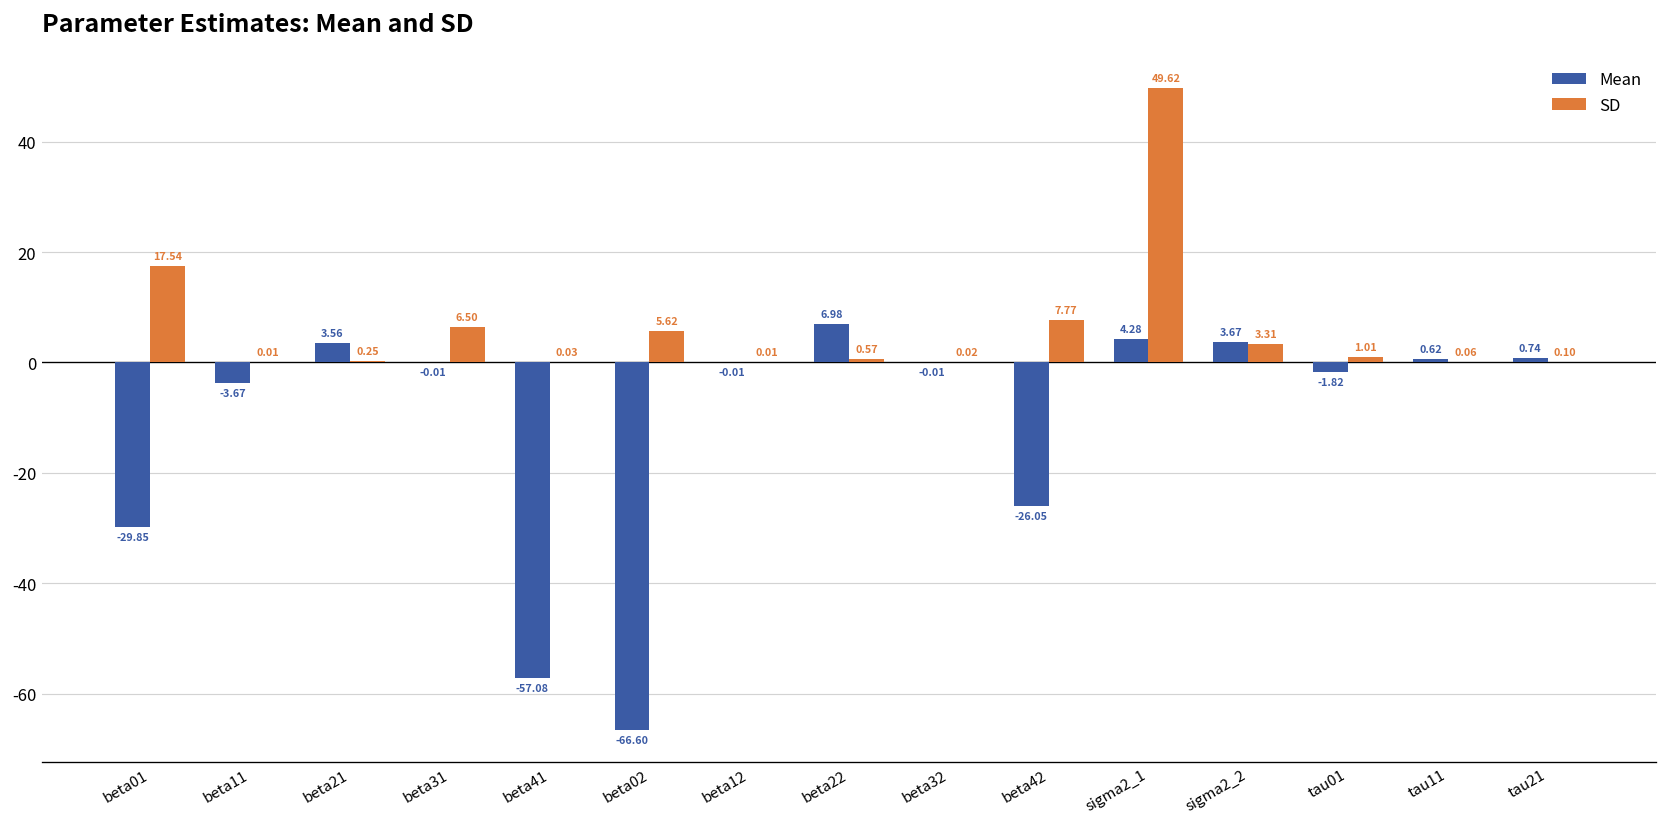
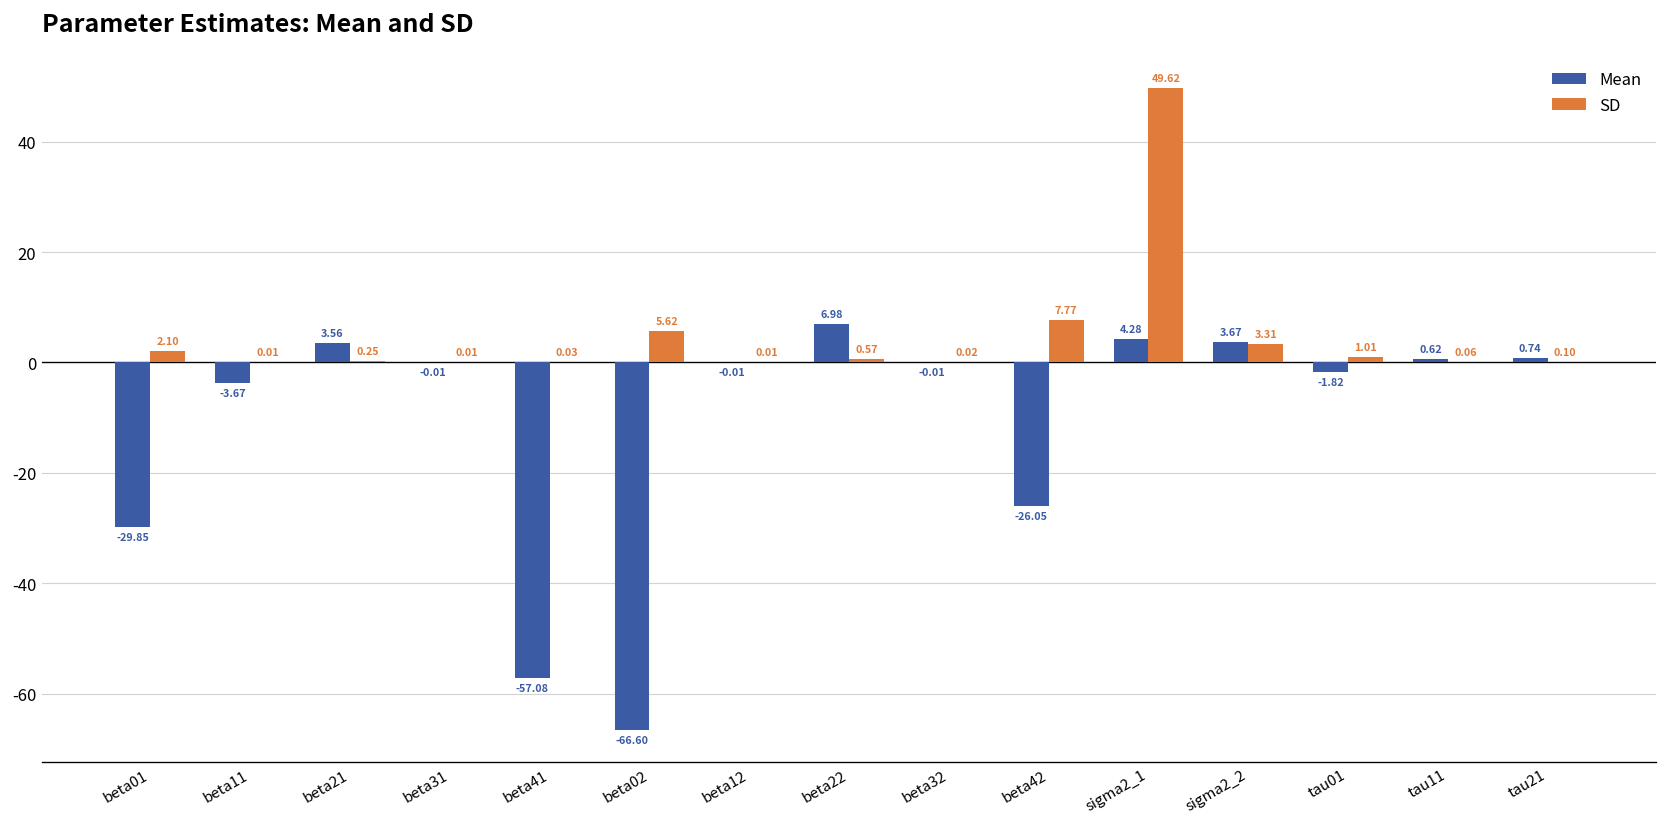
  {
    "Mean": {
      "beta01": -29.85,
      "beta11": -3.67,
      "beta21": 3.56,
      "beta31": -0.01,
      "beta41": -57.08,
      "beta02": -66.60,
      "beta12": -0.01,
      "beta22": 6.98,
      "beta32": -0.01,
      "beta42": -26.05,
      "sigma2_1": 4.28,
      "sigma2_2": 3.67,
      "tau01": -1.82,
      "tau11": 0.62,
      "tau21": 0.74
    },
    "SD": {
-     "beta01": 17.54,
+     "beta01": 2.10,
      "beta11": 0.01,
      "beta21": 0.25,
-     "beta31": 6.50,
+     "beta31": 0.01,
      "beta41": 0.03,
      "beta02": 5.62,
      "beta12": 0.01,
      "beta22": 0.57,
      "beta32": 0.02,
      "beta42": 7.77,
      "sigma2_1": 49.62,
      "sigma2_2": 3.31,
      "tau01": 1.01,
      "tau11": 0.06,
      "tau21": 0.10
    }
  }
